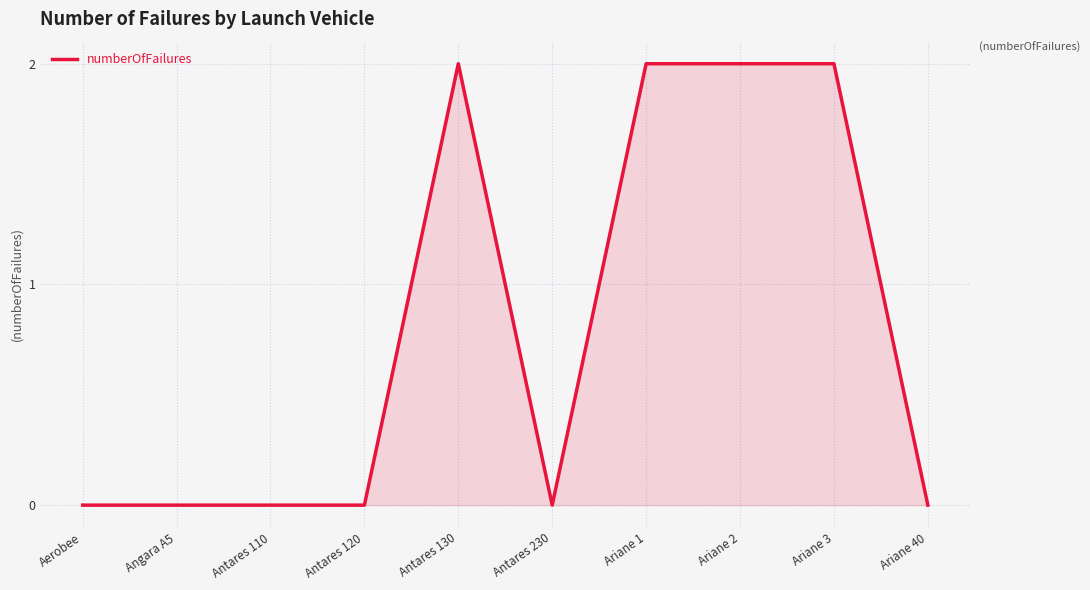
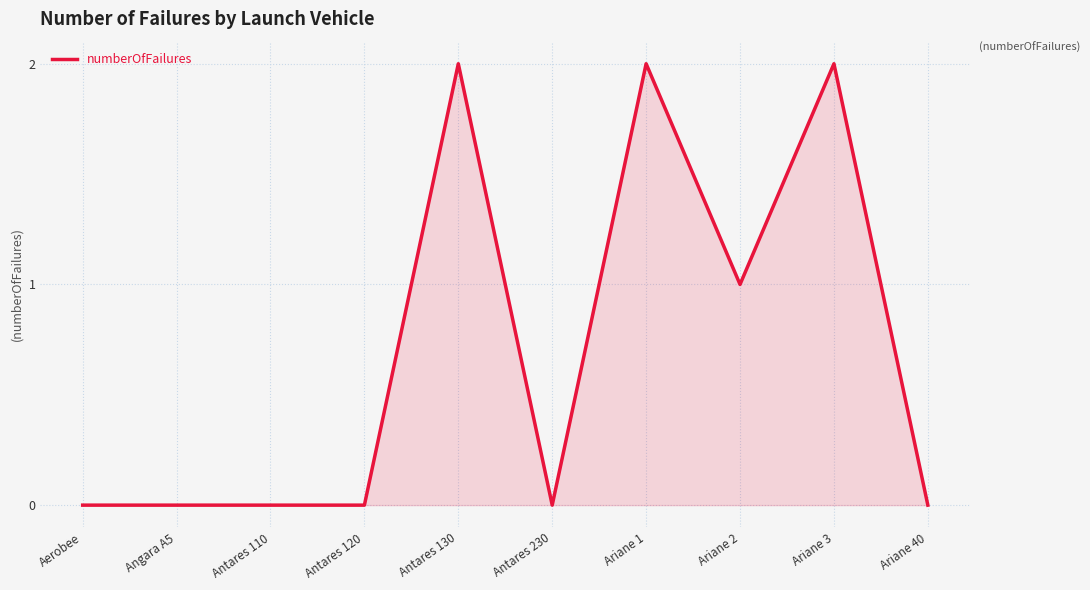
  {
    "Aerobee": 0,
    "Angara A5": 0,
    "Antares 110": 0,
    "Antares 120": 0,
    "Antares 130": 2,
    "Antares 230": 0,
    "Ariane 1": 2,
-   "Ariane 2": 2,
+   "Ariane 2": 1,
    "Ariane 3": 2,
    "Ariane 40": 0
  }
